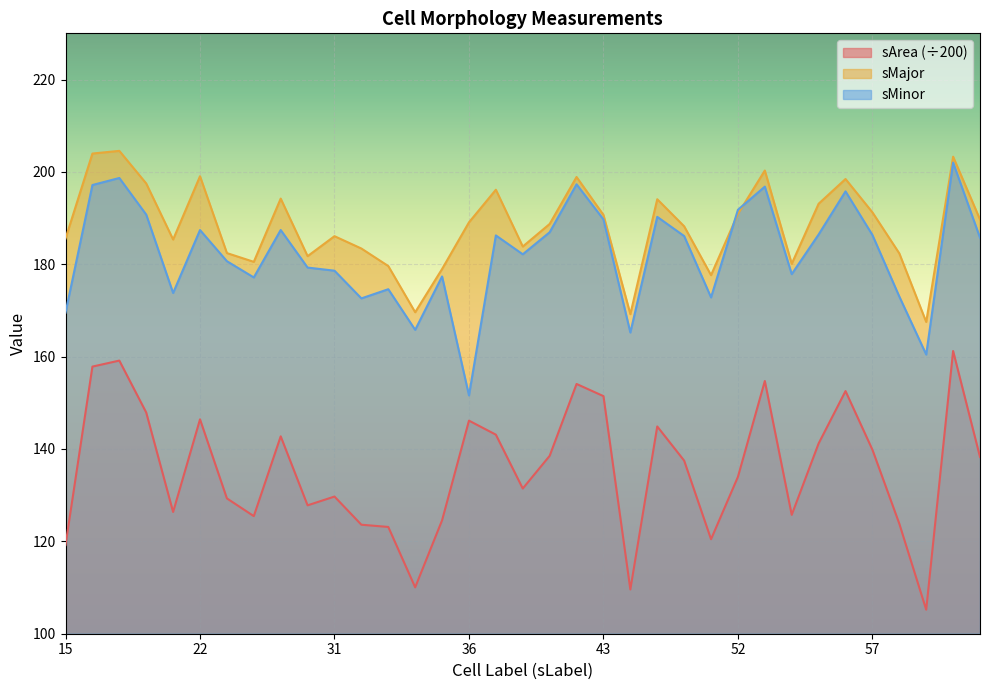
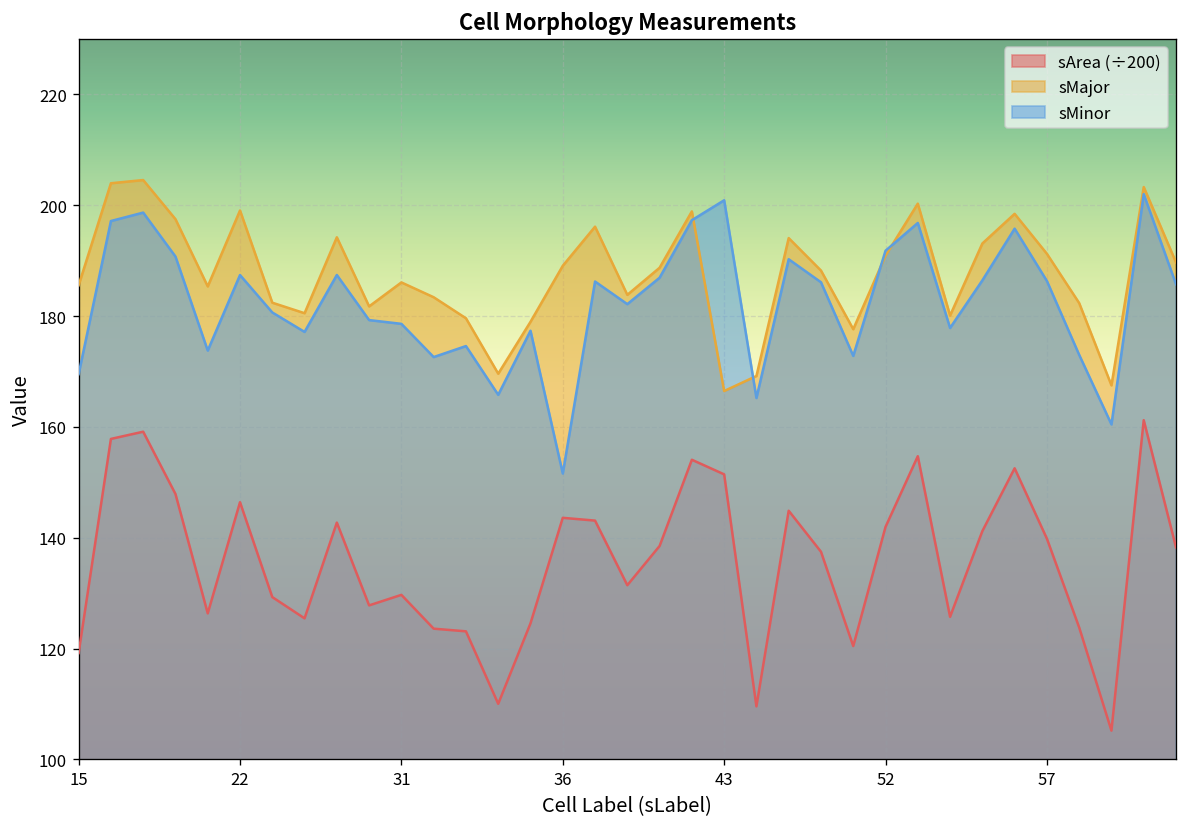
  {
    "sArea (÷200)": {
      "15": 119,
-     "36": 146,
+     "36": 144,
      "43": 151,
-     "52": 134,
+     "52": 142,
      "57": 140
    },
    "sMajor": {
      "15": 186,
      "36": 189,
-     "43": 191,
+     "43": 166,
      "52": 191,
      "57": 191
    },
    "sMinor": {
      "15": 170,
      "36": 152,
-     "43": 190,
+     "43": 201,
      "52": 192,
      "57": 186
    }
  }
